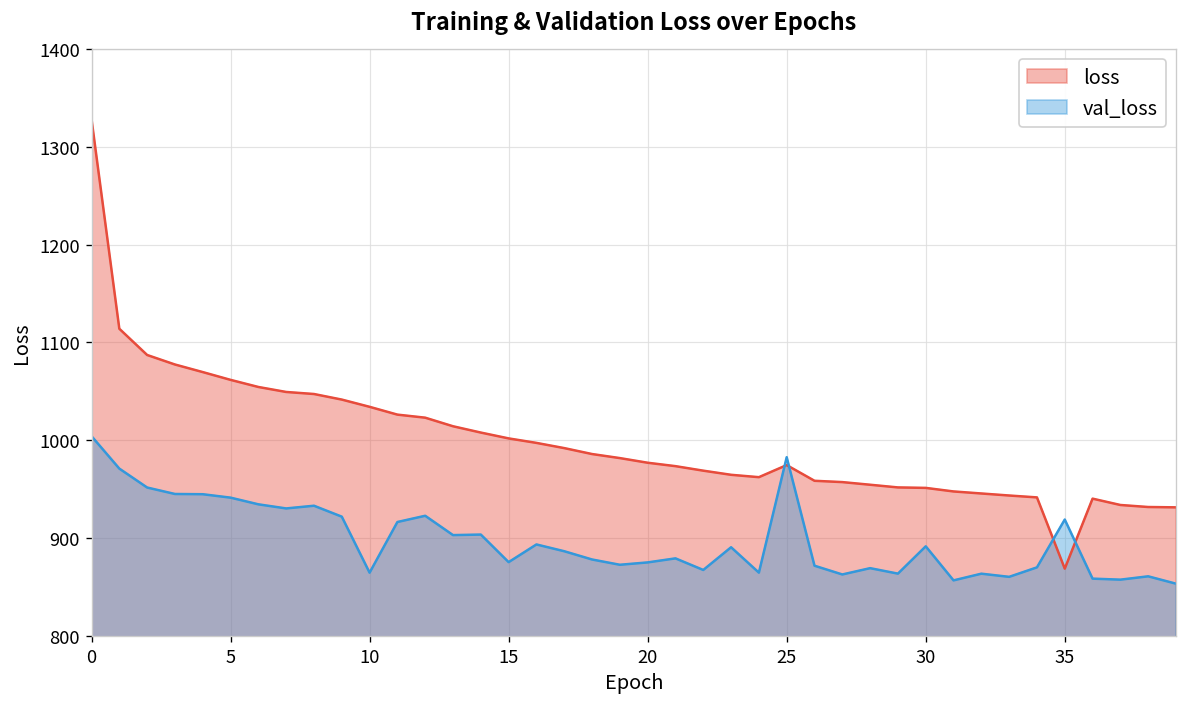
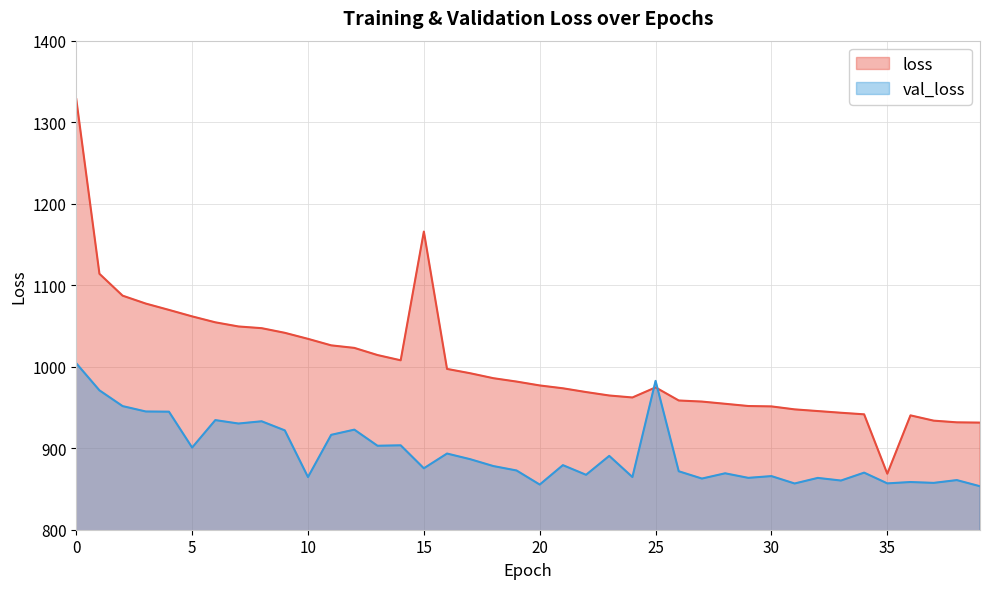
  {
    "loss": {
      "0": 1330,
      "5": 1060,
      "10": 1030,
-     "15": 1000,
+     "15": 1170,
      "20": 980,
      "25": 970,
      "30": 950,
      "35": 870
    },
    "val_loss": {
      "0": 1000,
-     "5": 940,
+     "5": 900,
      "10": 860,
      "15": 880,
-     "20": 880,
+     "20": 860,
      "25": 980,
-     "30": 890,
-     "35": 920
+     "30": 870,
+     "35": 860
    }
  }
